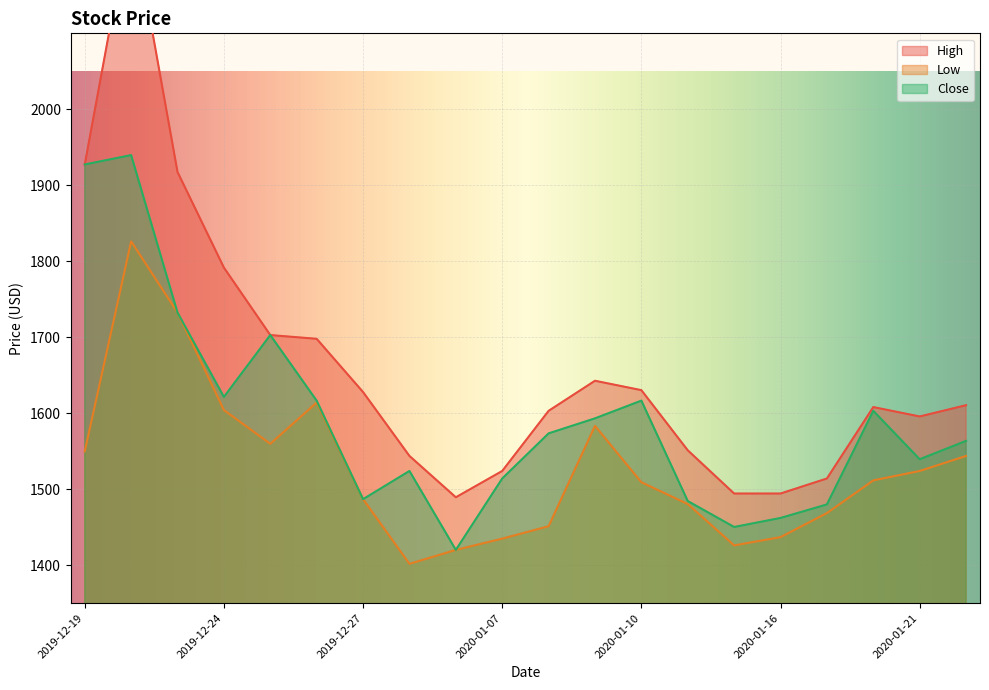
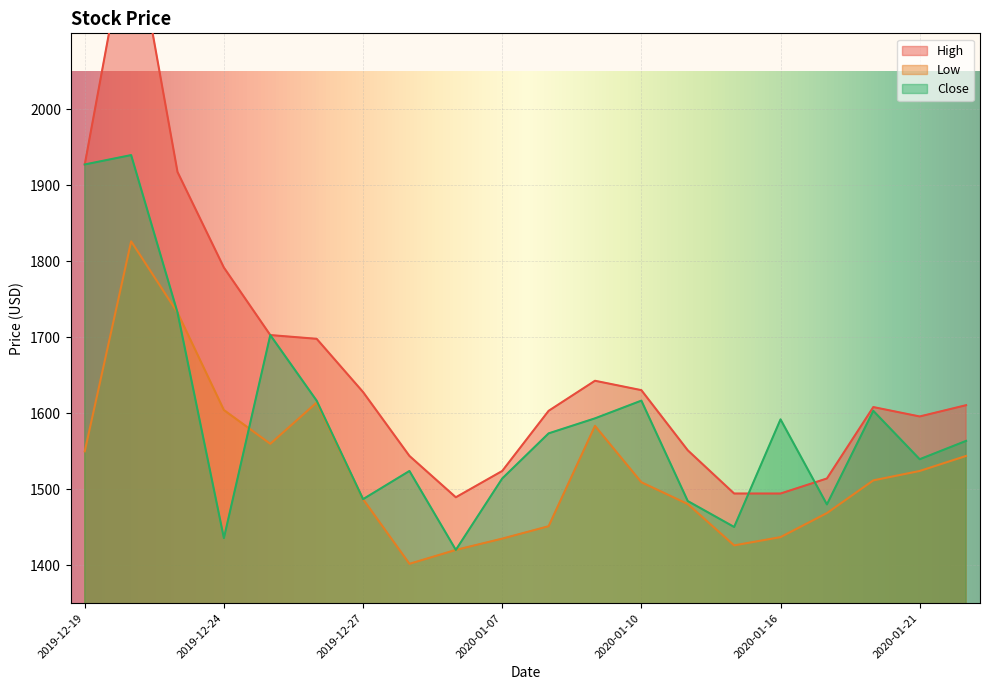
  {
    "Close": {
-     "2019-12-24": 1620,
+     "2019-12-24": 1440,
      "2020-01-07": 1510,
      "2020-01-10": 1620,
-     "2020-01-16": 1460,
+     "2020-01-16": 1590,
      "2020-01-21": 1540
    }
  }
